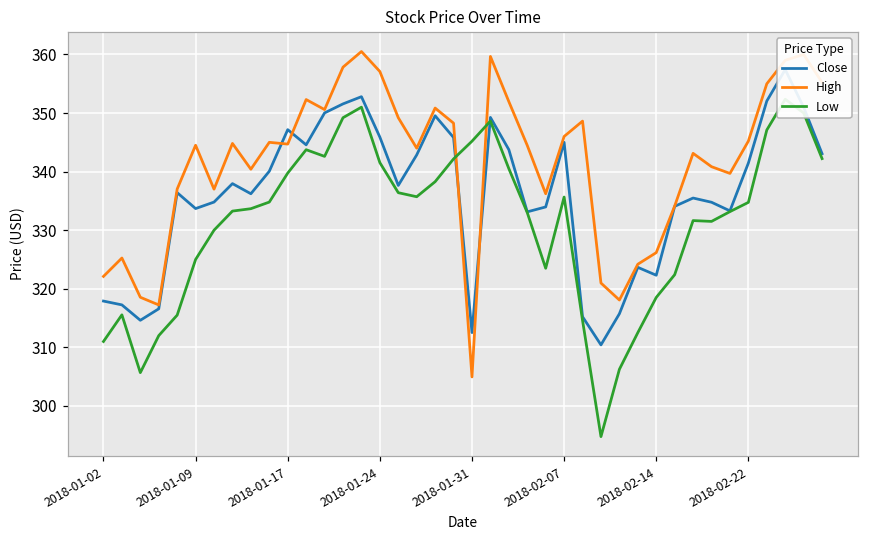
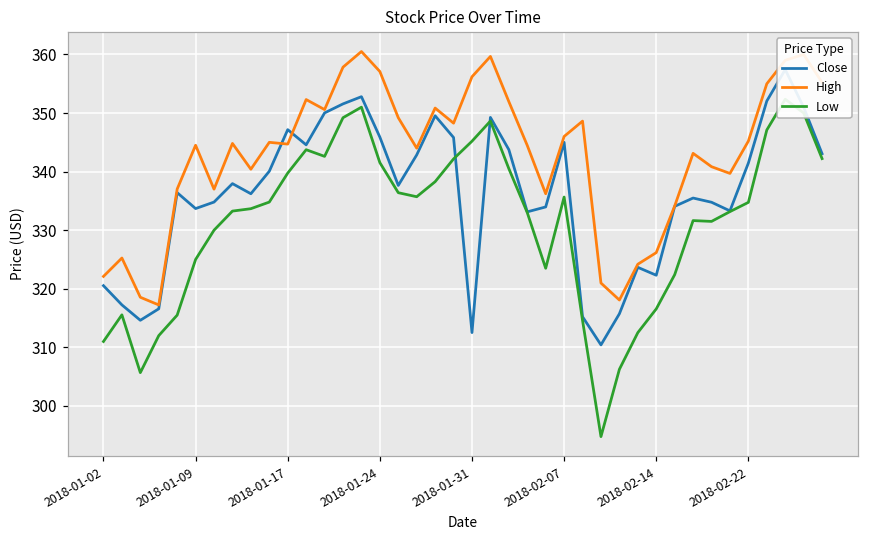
  {
    "Close": {
-     "2018-01-02": 318,
+     "2018-01-02": 321,
      "2018-01-09": 334,
      "2018-01-17": 347,
      "2018-01-24": 346,
      "2018-01-31": 313,
      "2018-02-07": 345,
      "2018-02-14": 322,
      "2018-02-22": 341
    },
    "High": {
      "2018-01-02": 322,
      "2018-01-09": 345,
      "2018-01-17": 345,
      "2018-01-24": 357,
-     "2018-01-31": 305,
+     "2018-01-31": 356,
      "2018-02-07": 346,
      "2018-02-14": 326,
      "2018-02-22": 345
    },
    "Low": {
      "2018-01-02": 311,
      "2018-01-09": 325,
      "2018-01-17": 340,
      "2018-01-24": 342,
      "2018-01-31": 345,
      "2018-02-07": 336,
-     "2018-02-14": 319,
+     "2018-02-14": 317,
      "2018-02-22": 335
    }
  }
